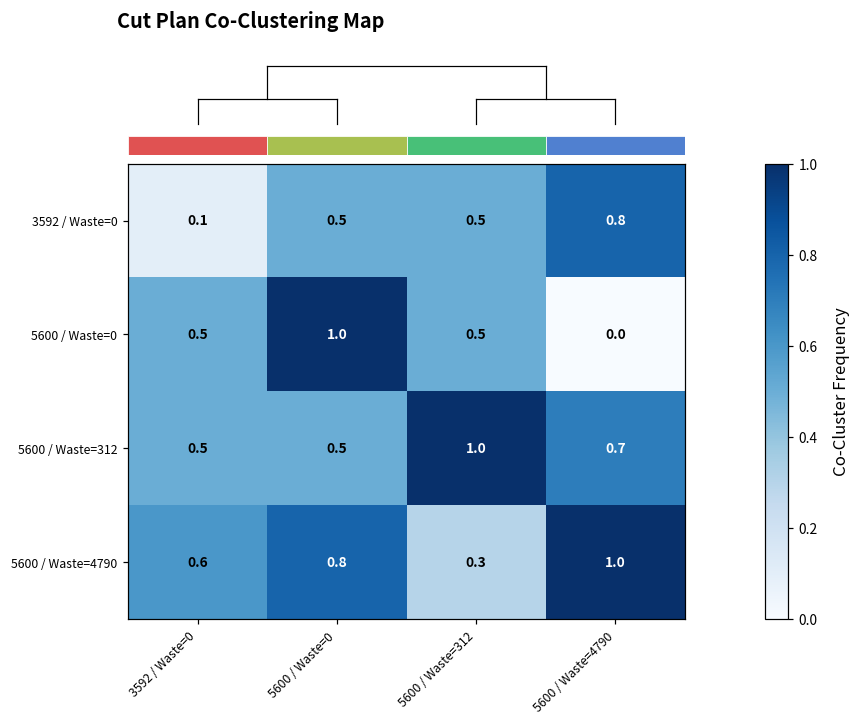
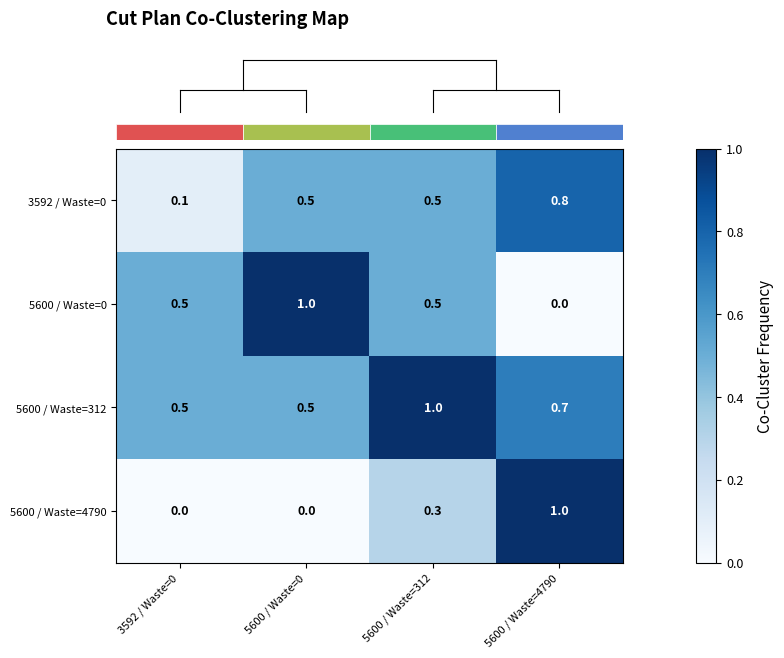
  {
    "3592 / Waste=0": {
      "3592 / Waste=0": 0.1,
      "5600 / Waste=0": 0.5,
      "5600 / Waste=312": 0.5,
      "5600 / Waste=4790": 0.8
    },
    "5600 / Waste=0": {
      "3592 / Waste=0": 0.5,
      "5600 / Waste=0": 1.0,
      "5600 / Waste=312": 0.5,
      "5600 / Waste=4790": 0.0
    },
    "5600 / Waste=312": {
      "3592 / Waste=0": 0.5,
      "5600 / Waste=0": 0.5,
      "5600 / Waste=312": 1.0,
      "5600 / Waste=4790": 0.7
    },
    "5600 / Waste=4790": {
-     "3592 / Waste=0": 0.6,
-     "5600 / Waste=0": 0.8,
+     "3592 / Waste=0": 0.0,
+     "5600 / Waste=0": 0.0,
      "5600 / Waste=312": 0.3,
      "5600 / Waste=4790": 1.0
    }
  }
